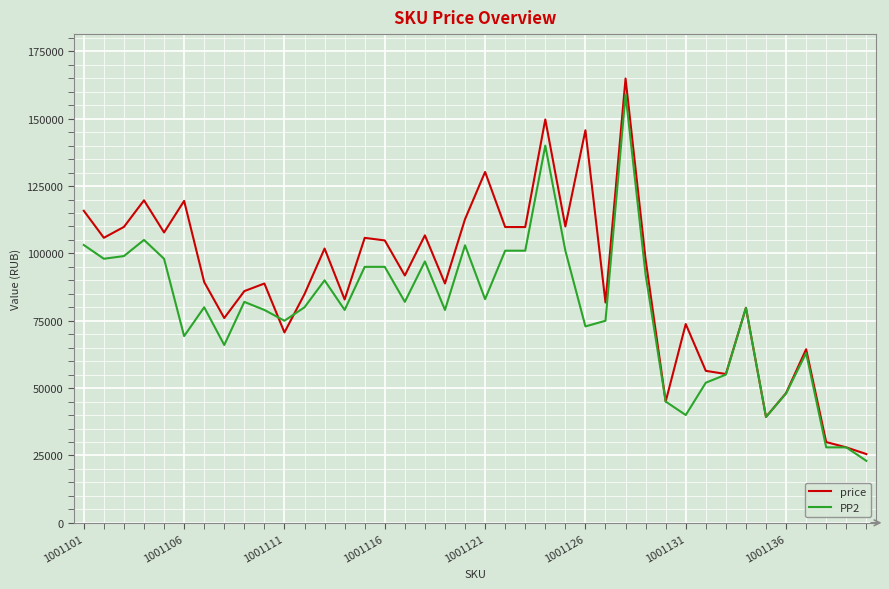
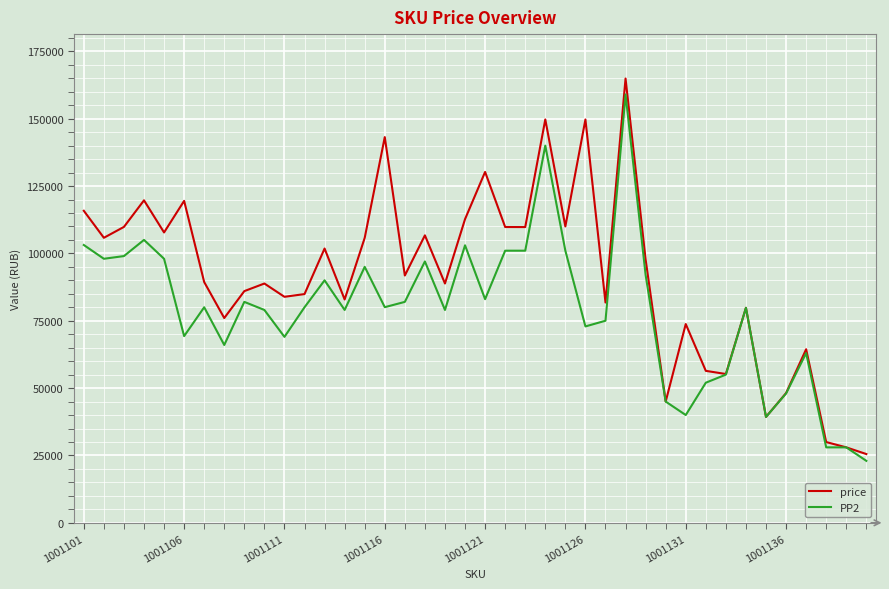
  {
    "price": {
      "1001101": 116000,
      "1001106": 119000,
-     "1001111": 71000,
-     "1001116": 105000,
+     "1001111": 84000,
+     "1001116": 143000,
      "1001121": 130000,
-     "1001126": 146000,
+     "1001126": 150000,
      "1001131": 74000
    },
    "PP2": {
      "1001101": 103000,
      "1001106": 69000,
-     "1001111": 75000,
-     "1001116": 95000,
+     "1001111": 69000,
+     "1001116": 80000,
      "1001121": 83000,
      "1001126": 73000,
      "1001131": 40000
    }
  }
